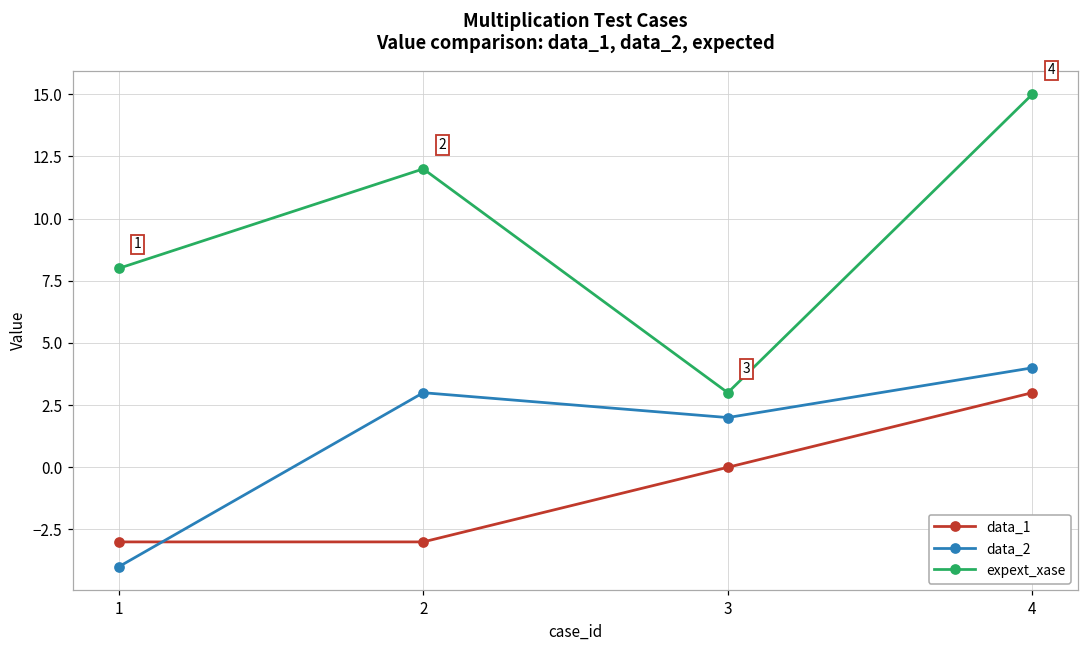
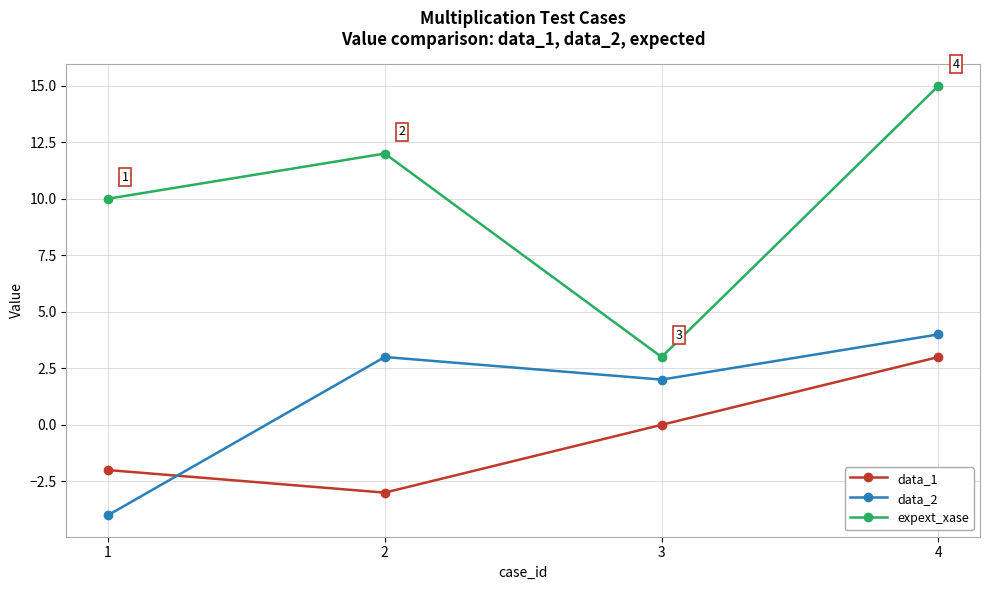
  {
    "data_1": {
-     "1": -3,
+     "1": -2,
      "2": -3,
      "3": 0,
      "4": 3
    },
    "data_2": {
      "1": -4,
      "2": 3,
      "3": 2,
      "4": 4
    },
    "expext_xase": {
-     "1": 8
+     "1": 10
    }
  }
